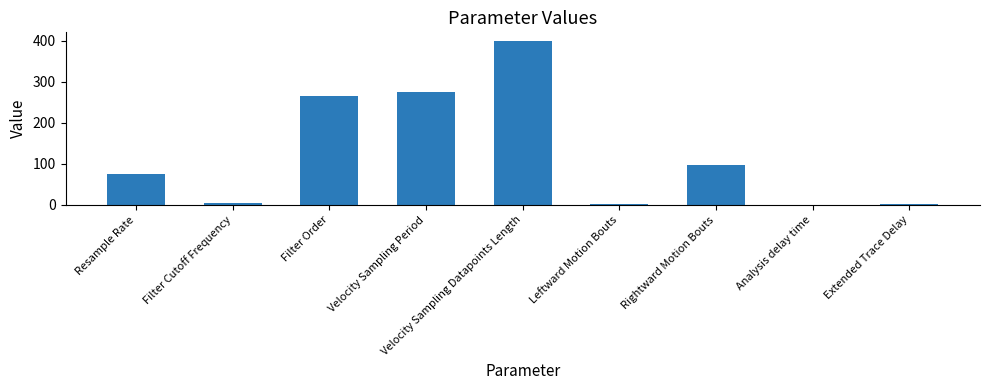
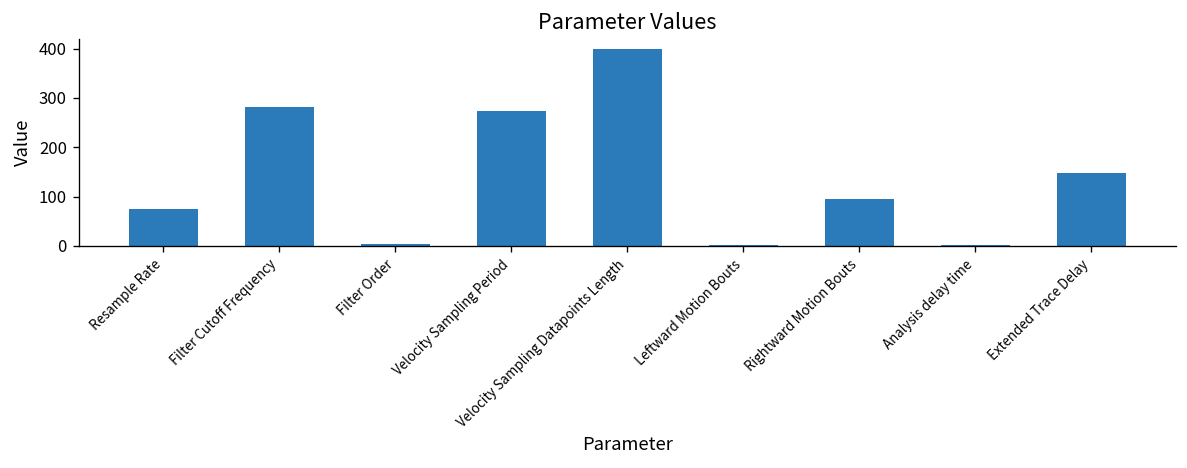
  {
    "Resample Rate": 80,
-   "Filter Cutoff Frequency": 0,
-   "Filter Order": 270,
+   "Filter Cutoff Frequency": 280,
+   "Filter Order": 0,
    "Velocity Sampling Period": 270,
    "Velocity Sampling Datapoints Length": 400,
    "Rightward Motion Bouts": 100,
-   "Extended Trace Delay": 0
+   "Extended Trace Delay": 150
  }
